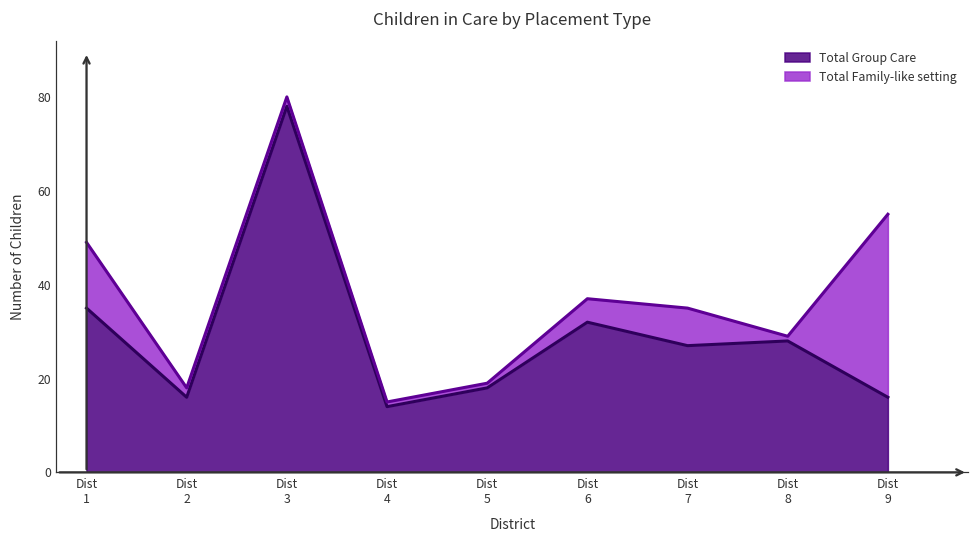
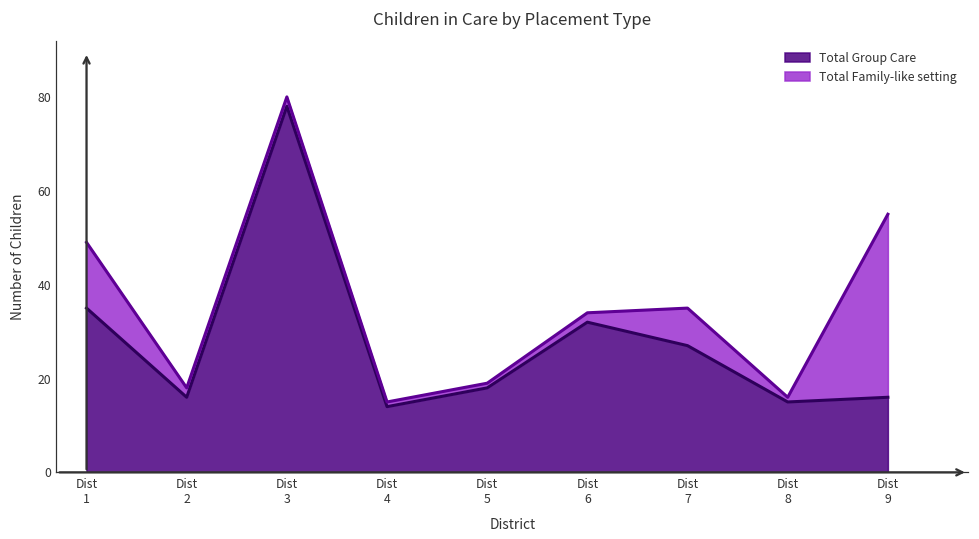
  {
    "Total Group Care": {
      "Dist 1": 35,
      "Dist 2": 16,
      "Dist 3": 78,
      "Dist 4": 14,
      "Dist 5": 18,
      "Dist 6": 32,
      "Dist 7": 27,
-     "Dist 8": 28,
+     "Dist 8": 15,
      "Dist 9": 16
    },
    "Total Family-like setting": {
      "Dist 1": 14,
      "Dist 2": 2,
      "Dist 3": 2,
      "Dist 4": 1,
      "Dist 5": 1,
-     "Dist 6": 5,
+     "Dist 6": 2,
      "Dist 7": 8,
      "Dist 8": 1,
      "Dist 9": 39
    }
  }
